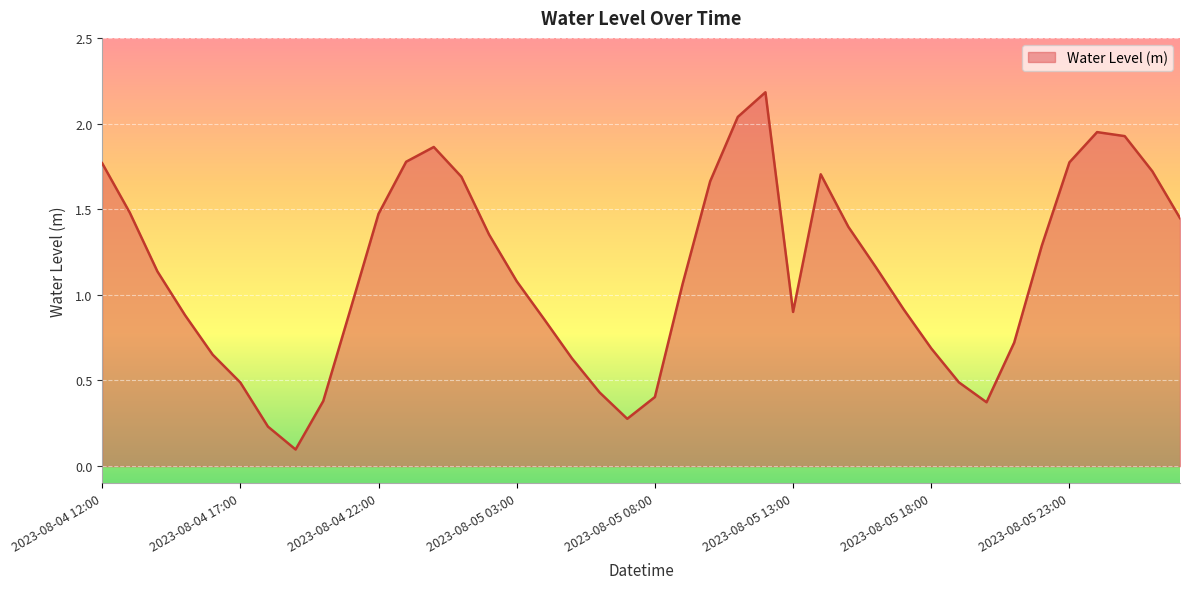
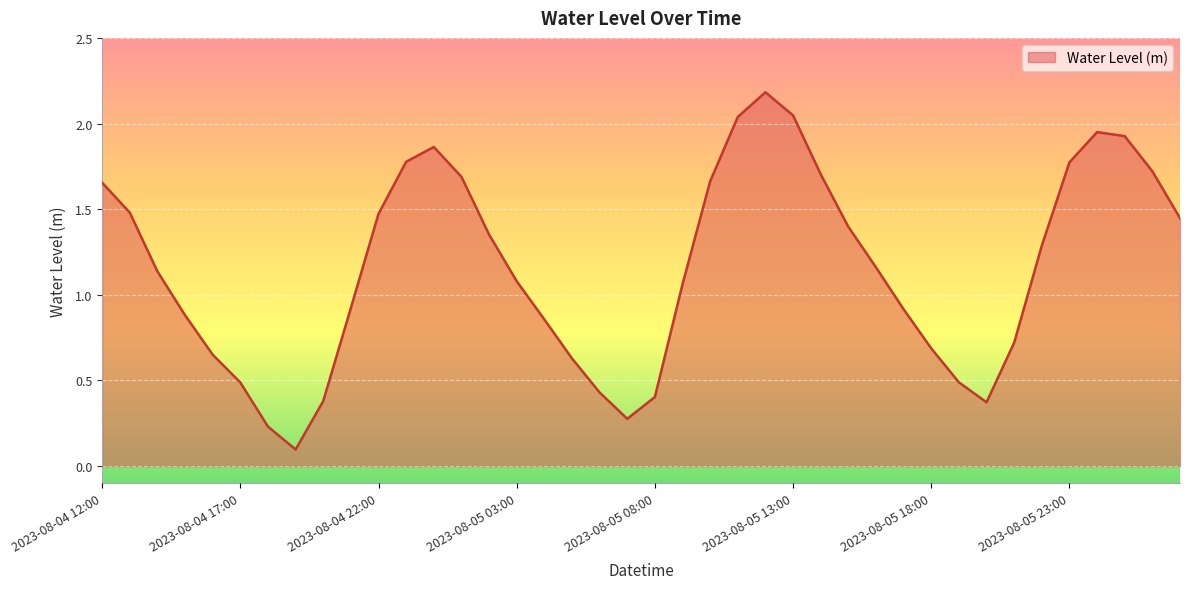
  {
-   "2023-08-04 12:00": 1.77,
+   "2023-08-04 12:00": 1.65,
    "2023-08-04 17:00": 0.49,
    "2023-08-04 22:00": 1.47,
    "2023-08-05 03:00": 1.08,
    "2023-08-05 08:00": 0.40,
-   "2023-08-05 13:00": 0.90,
+   "2023-08-05 13:00": 2.05,
    "2023-08-05 18:00": 0.69,
    "2023-08-05 23:00": 1.77
  }
